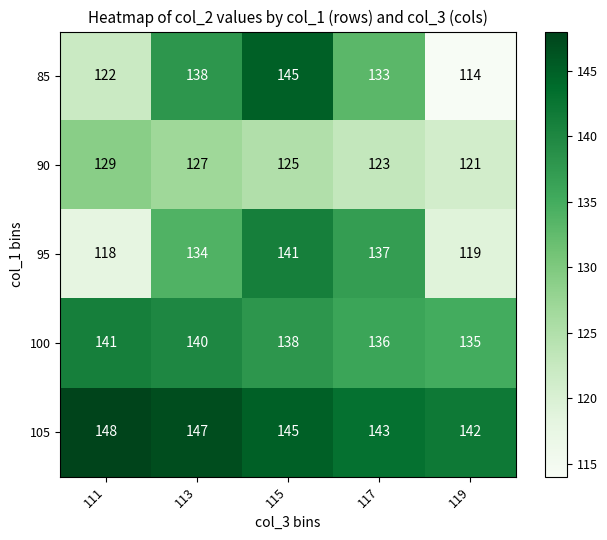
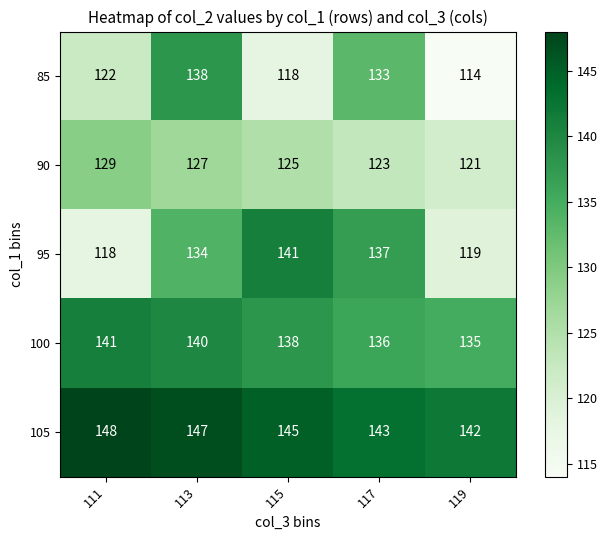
  {
    "85": {
      "111": 122,
      "113": 138,
-     "115": 145,
+     "115": 118,
      "117": 133,
      "119": 114
    },
    "90": {
      "111": 129,
      "113": 127,
      "115": 125,
      "117": 123,
      "119": 121
    },
    "95": {
      "111": 118,
      "113": 134,
      "115": 141,
      "117": 137,
      "119": 119
    },
    "100": {
      "111": 141,
      "113": 140,
      "115": 138,
      "117": 136,
      "119": 135
    },
    "105": {
      "111": 148,
      "113": 147,
      "115": 145,
      "117": 143,
      "119": 142
    }
  }
